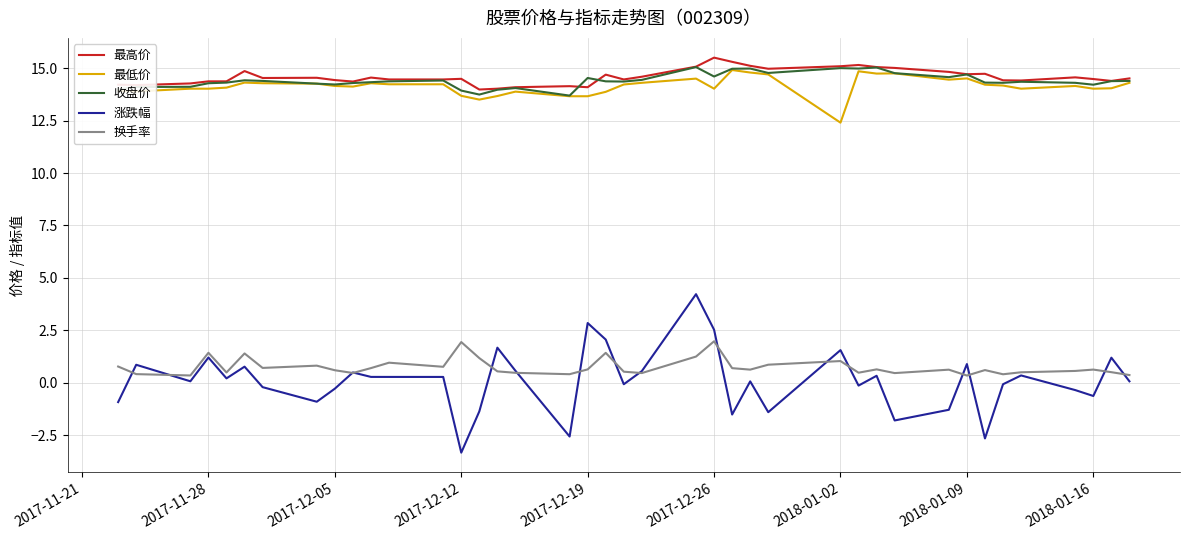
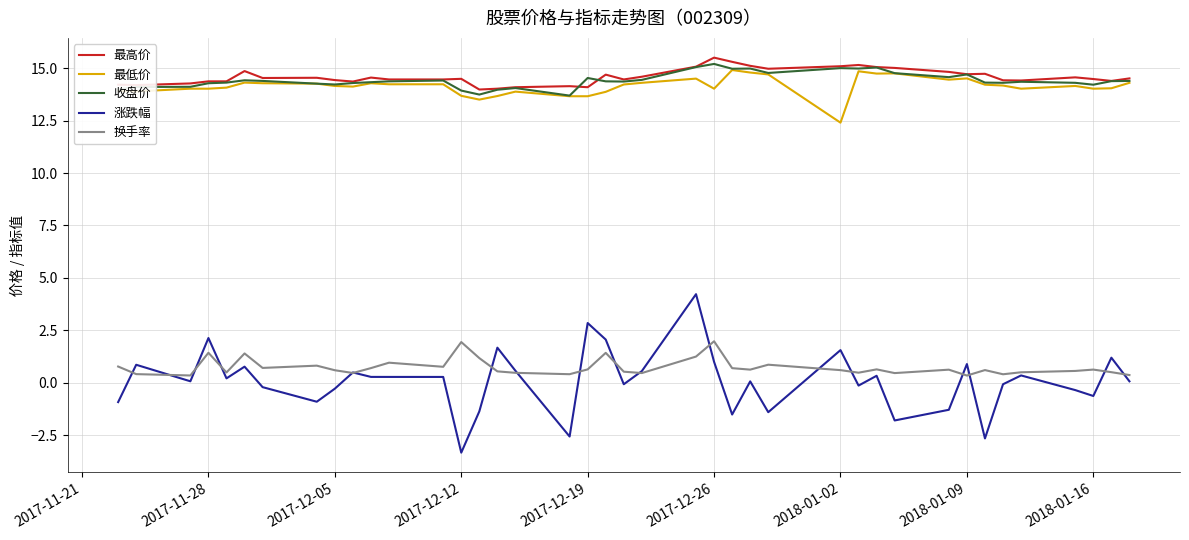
  {
    "最高价": {
      "2017-12-05": 14.4,
      "2017-12-12": 14.5,
      "2017-12-19": 14.1,
      "2017-12-26": 15.5,
      "2018-01-16": 14.5
    },
    "最低价": {
      "2017-11-28": 14.0,
      "2017-12-12": 13.7,
      "2017-12-19": 13.7,
      "2017-12-26": 14.0,
      "2018-01-02": 12.4,
      "2018-01-09": 14.5,
      "2018-01-16": 14.0
    },
    "收盘价": {
      "2017-12-12": 13.9,
      "2017-12-19": 14.5,
-     "2017-12-26": 14.6,
+     "2017-12-26": 15.2,
      "2018-01-16": 14.2
    },
    "涨跌幅": {
-     "2017-11-28": 1.2,
+     "2017-11-28": 2.1,
      "2017-12-05": -0.3,
      "2017-12-12": -3.3,
      "2017-12-19": 2.8,
-     "2017-12-26": 2.5,
+     "2017-12-26": 1.0,
      "2018-01-02": 1.6,
      "2018-01-09": 0.9,
      "2018-01-16": -0.6
    },
    "换手率": {
      "2017-11-28": 1.4,
      "2017-12-05": 0.6,
      "2017-12-12": 1.9,
      "2017-12-19": 0.6,
      "2017-12-26": 2.0,
-     "2018-01-02": 1.0,
+     "2018-01-02": 0.6,
      "2018-01-09": 0.3,
      "2018-01-16": 0.6
    }
  }
